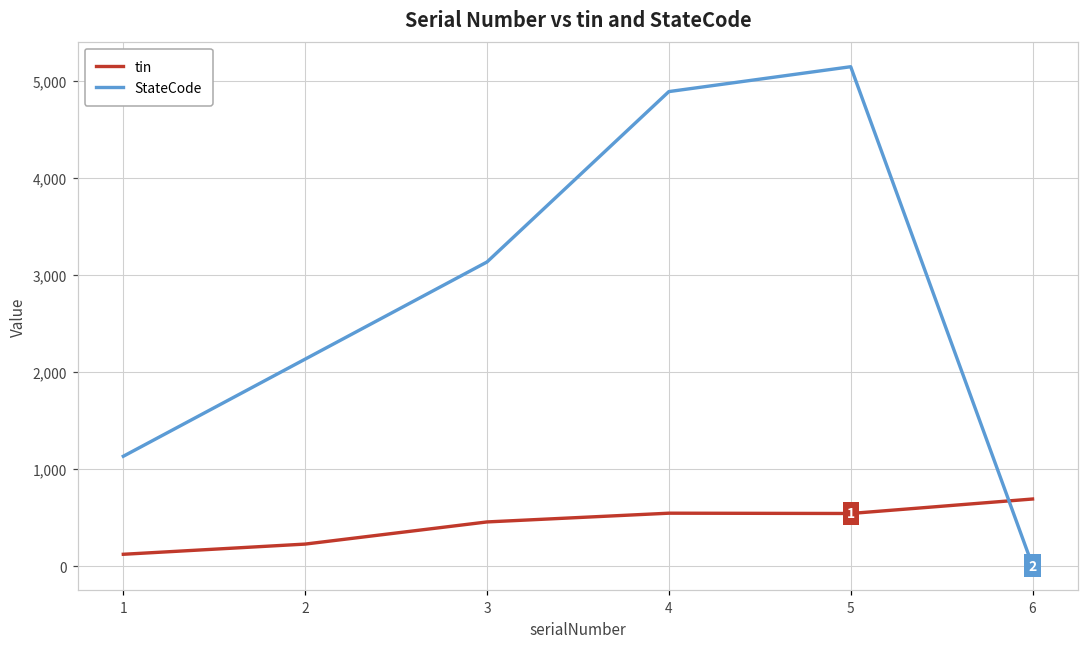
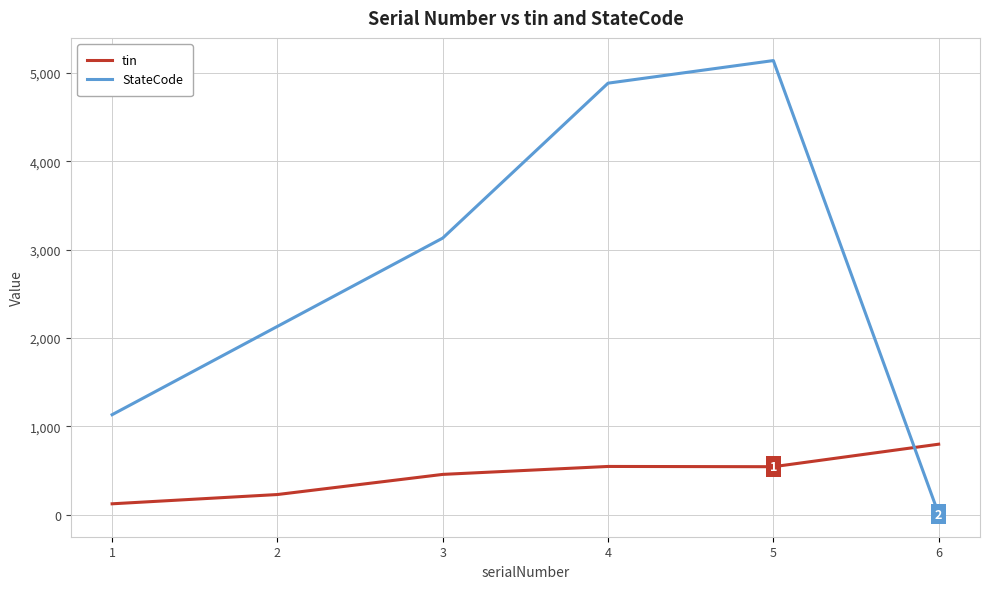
  {
    "tin": {
      "1": "100",
      "2": "200",
      "3": "500",
      "4": "500",
-     "6": "700"
+     "6": "800"
    },
    "StateCode": {
      "1": "1,100",
      "2": "2,100",
      "3": "3,100",
      "4": "4,900",
      "5": "5,100"
    }
  }
